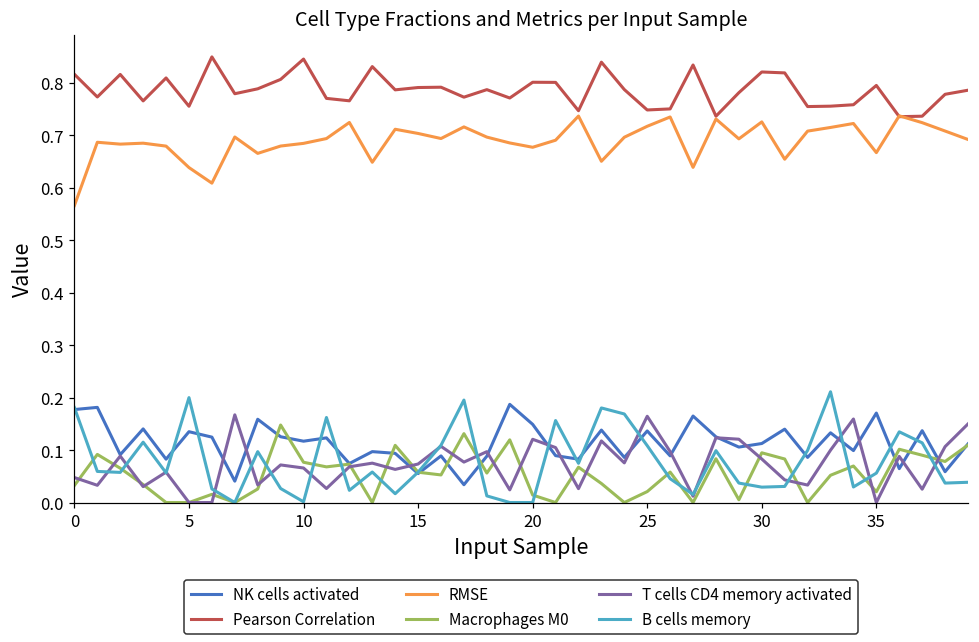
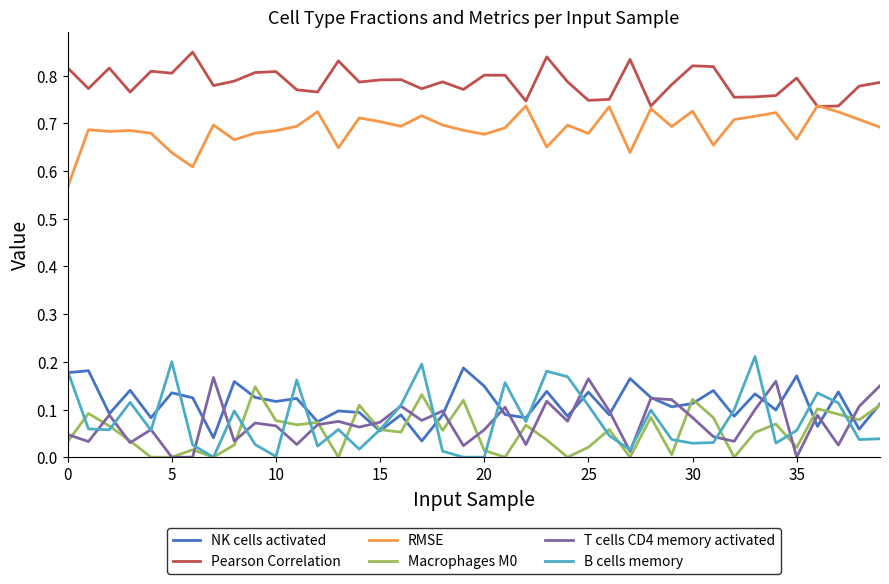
  {
    "Pearson Correlation": {
      "0": 0.82,
-     "5": 0.76,
-     "10": 0.85,
+     "5": 0.81,
+     "10": 0.81,
      "15": 0.79,
      "20": 0.80,
      "25": 0.75,
      "30": 0.82,
      "35": 0.80
    },
    "RMSE": {
      "0": 0.57,
      "5": 0.64,
      "10": 0.68,
      "15": 0.70,
      "20": 0.68,
-     "25": 0.72,
+     "25": 0.68,
      "30": 0.73,
      "35": 0.67
    },
    "Macrophages M0": {
      "0": 0.03,
      "10": 0.08,
      "20": 0.01,
      "25": 0.02,
-     "30": 0.09,
+     "30": 0.12,
      "35": 0.02
    },
    "T cells CD4 memory activated": {
      "0": 0.05,
      "10": 0.07,
      "15": 0.07,
-     "20": 0.12,
+     "20": 0.06,
      "25": 0.16,
      "30": 0.08,
      "35": 0.00
    }
  }
